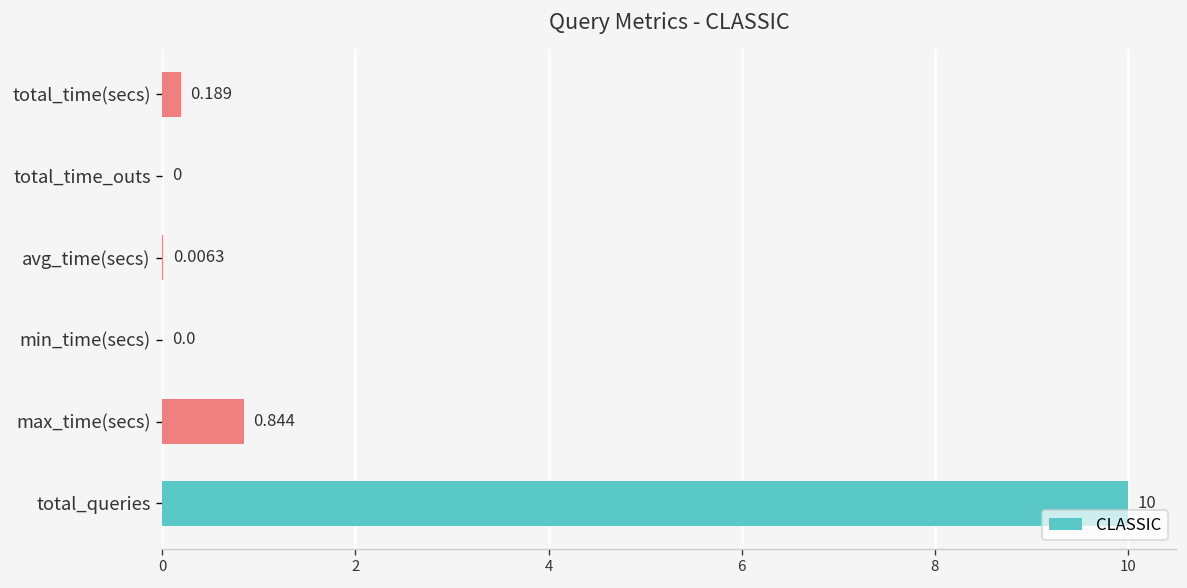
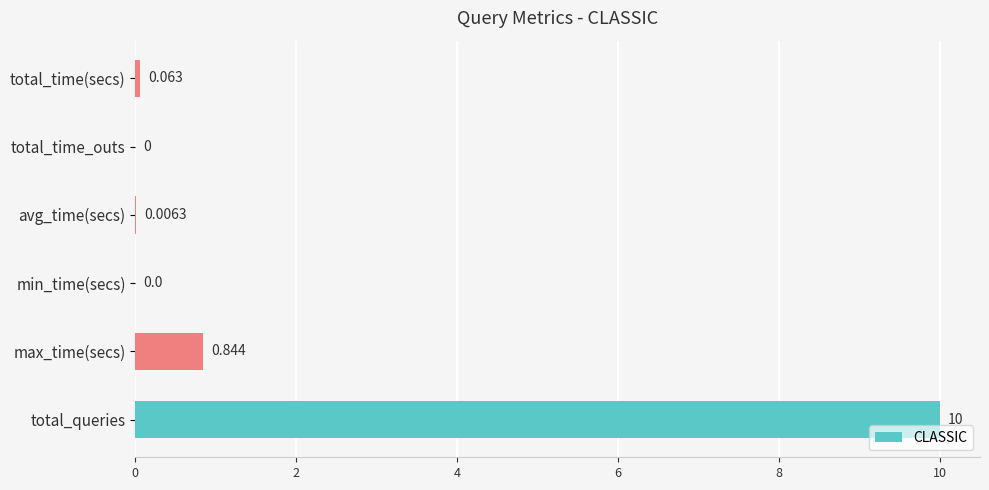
  {
-   "total_time(secs)": 0.189,
+   "total_time(secs)": 0.063,
    "total_time_outs": 0,
    "avg_time(secs)": 0.0063,
    "min_time(secs)": 0.0,
    "max_time(secs)": 0.844
  }
